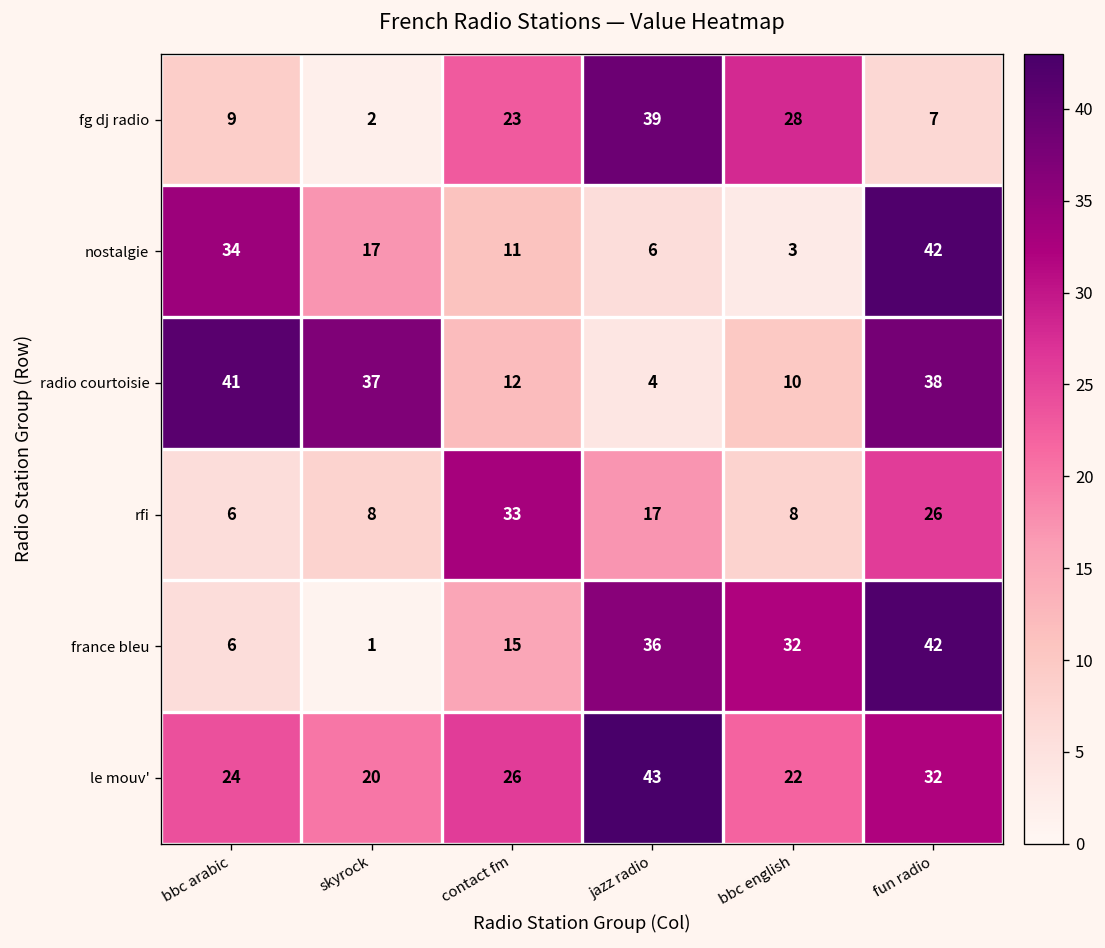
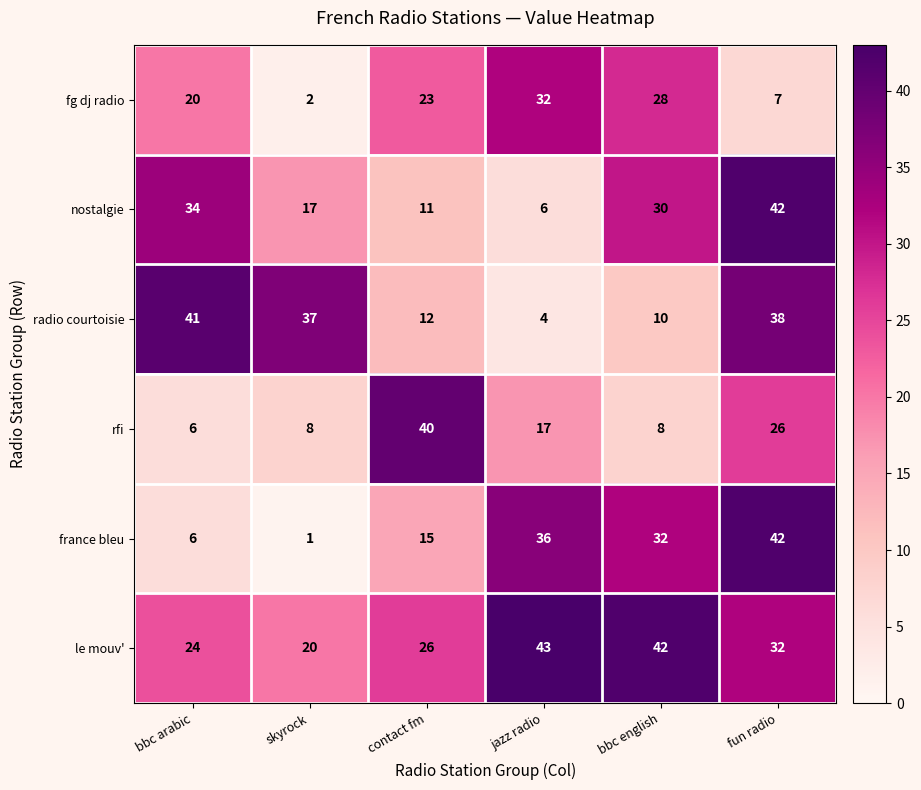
  {
    "fg dj radio": {
-     "bbc arabic": 9,
+     "bbc arabic": 20,
      "skyrock": 2,
      "contact fm": 23,
-     "jazz radio": 39,
+     "jazz radio": 32,
      "bbc english": 28,
      "fun radio": 7
    },
    "nostalgie": {
      "bbc arabic": 34,
      "skyrock": 17,
      "contact fm": 11,
      "jazz radio": 6,
-     "bbc english": 3,
+     "bbc english": 30,
      "fun radio": 42
    },
    "radio courtoisie": {
      "bbc arabic": 41,
      "skyrock": 37,
      "contact fm": 12,
      "jazz radio": 4,
      "bbc english": 10,
      "fun radio": 38
    },
    "rfi": {
      "bbc arabic": 6,
      "skyrock": 8,
-     "contact fm": 33,
+     "contact fm": 40,
      "jazz radio": 17,
      "bbc english": 8,
      "fun radio": 26
    },
    "france bleu": {
      "bbc arabic": 6,
      "skyrock": 1,
      "contact fm": 15,
      "jazz radio": 36,
      "bbc english": 32,
      "fun radio": 42
    },
    "le mouv'": {
      "bbc arabic": 24,
      "skyrock": 20,
      "contact fm": 26,
      "jazz radio": 43,
-     "bbc english": 22,
+     "bbc english": 42,
      "fun radio": 32
    }
  }
